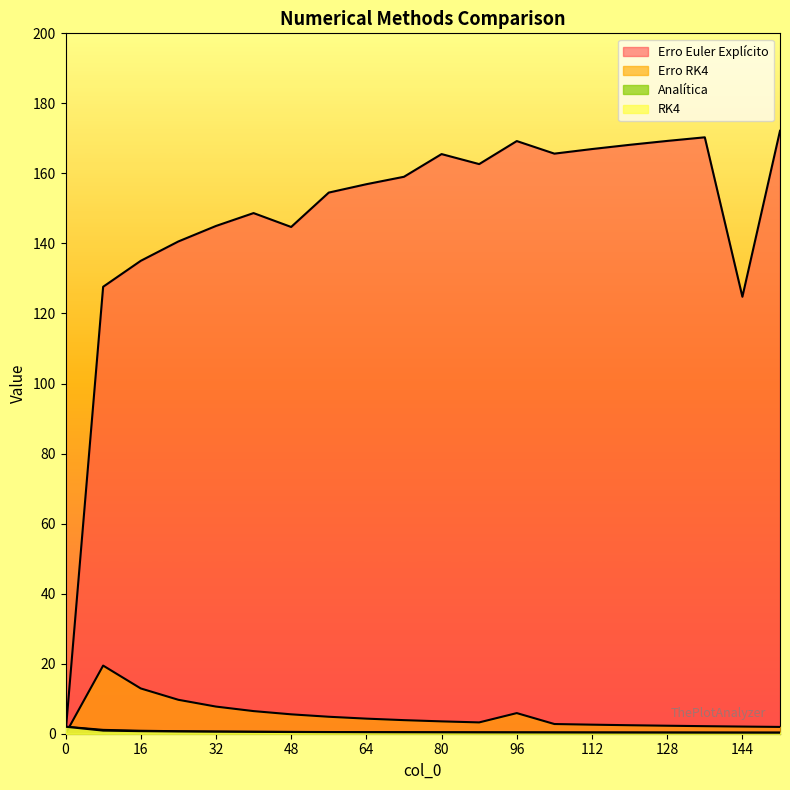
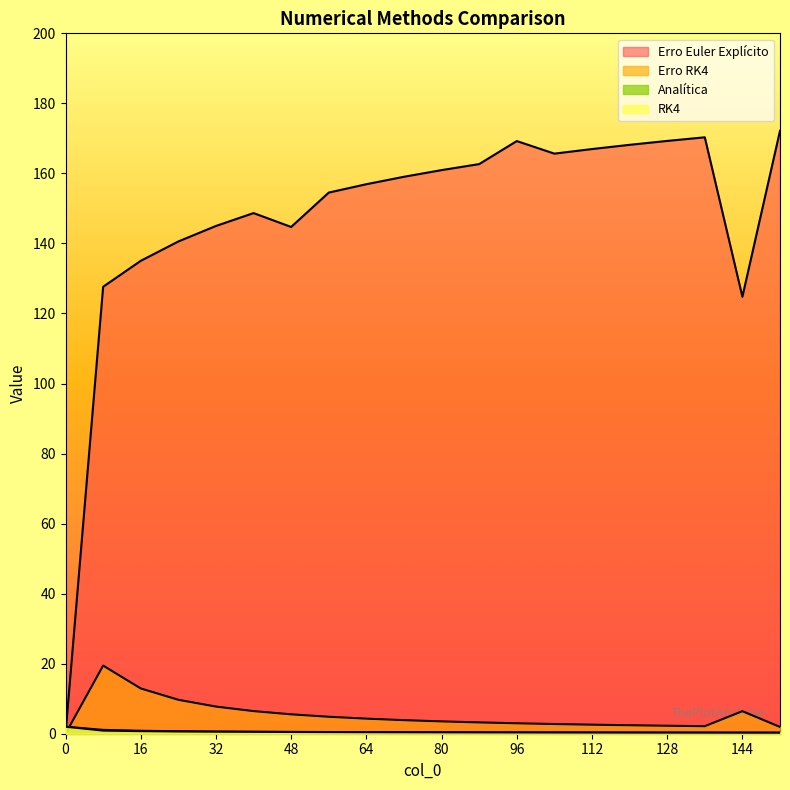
  {
    "Erro Euler Explícito": {
      "16": 135,
      "32": 145,
      "48": 145,
      "64": 157,
-     "80": 166,
+     "80": 161,
      "96": 169,
      "112": 167,
      "128": 169,
      "144": 125
    },
    "Erro RK4": {
      "16": 13,
      "32": 8,
      "48": 6,
      "64": 4,
      "80": 4,
-     "96": 6,
+     "96": 3,
      "112": 3,
      "128": 2,
-     "144": 2
+     "144": 6
    }
  }
